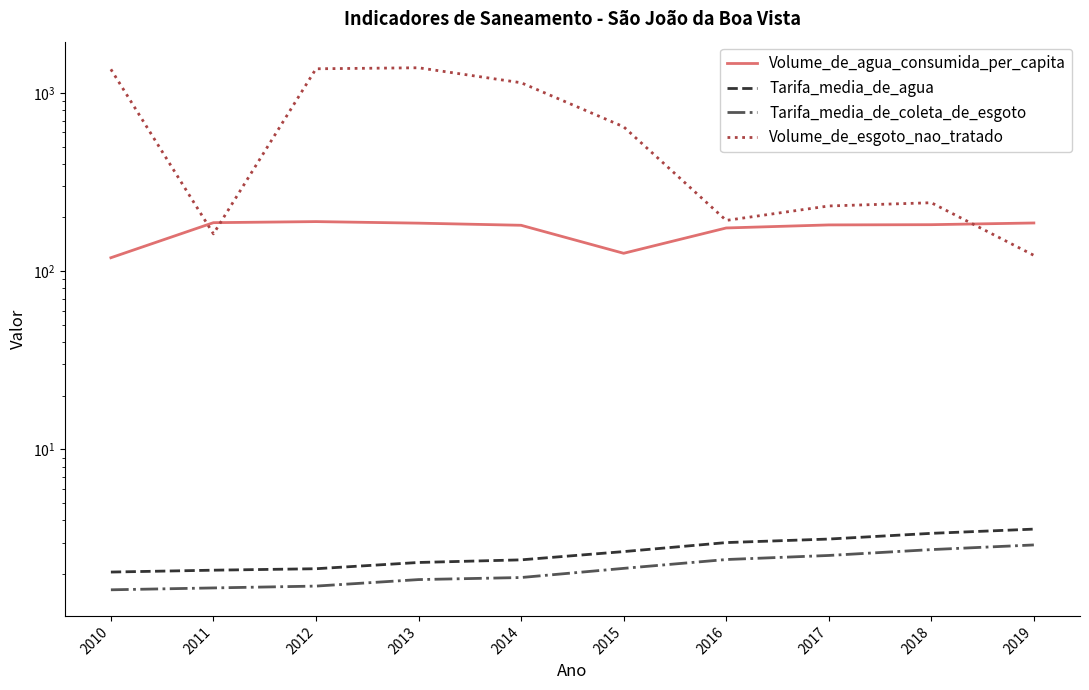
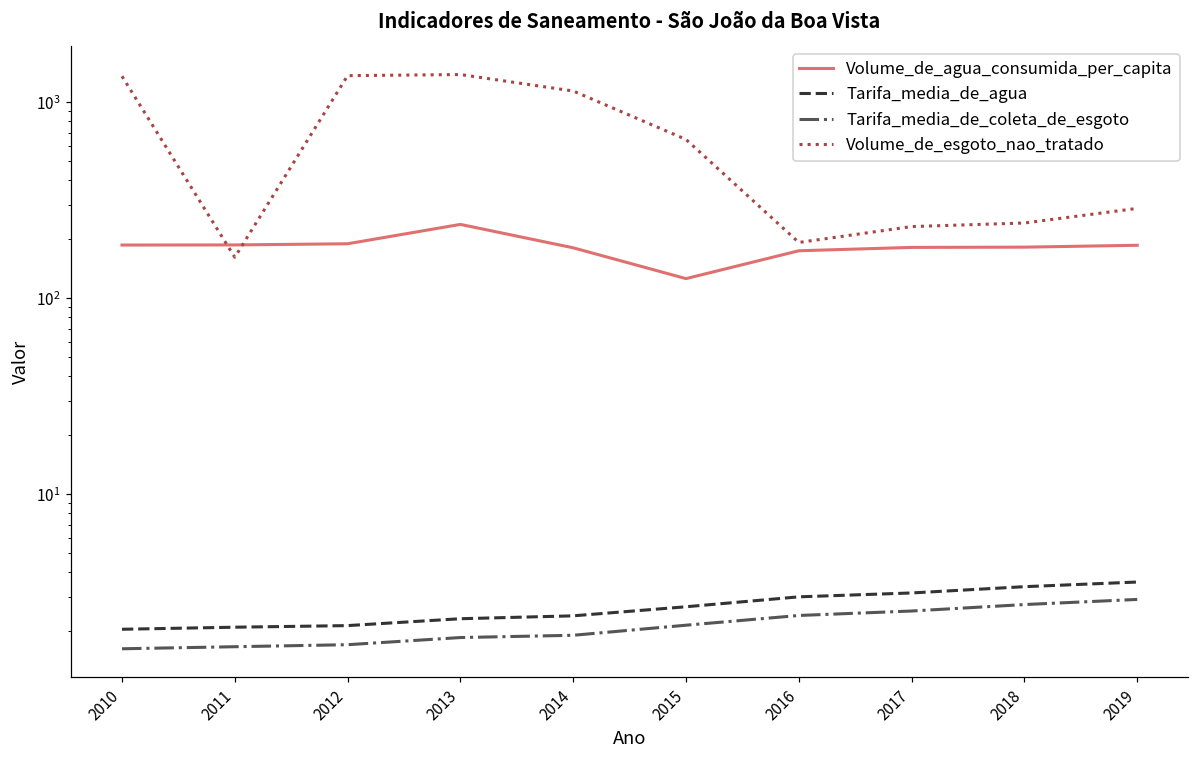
  {
    "Volume_de_agua_consumida_per_capita": {
-     "2010": 120,
+     "2010": 190,
      "2011": 190,
      "2012": 190,
-     "2013": 190,
+     "2013": 240,
      "2014": 180,
      "2015": 130,
      "2016": 170,
      "2017": 180,
      "2018": 180,
      "2019": 190
    },
    "Volume_de_esgoto_nao_tratado": {
      "2010": 1400,
      "2011": 160,
      "2012": 1400,
      "2013": 1400,
      "2014": 1100,
      "2015": 650,
      "2016": 190,
      "2017": 230,
      "2018": 240,
-     "2019": 120
+     "2019": 290
    }
  }
